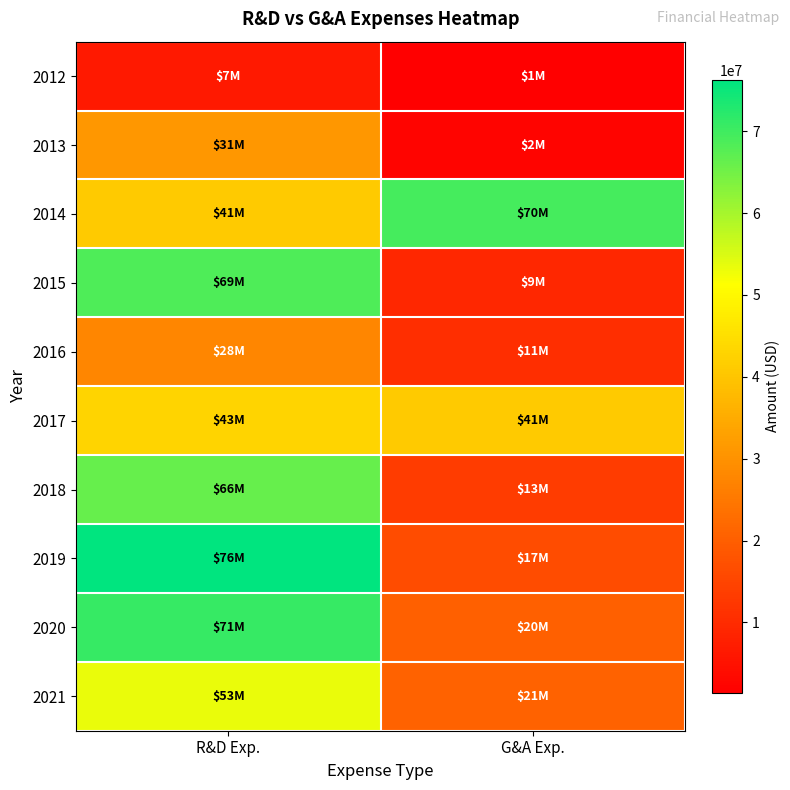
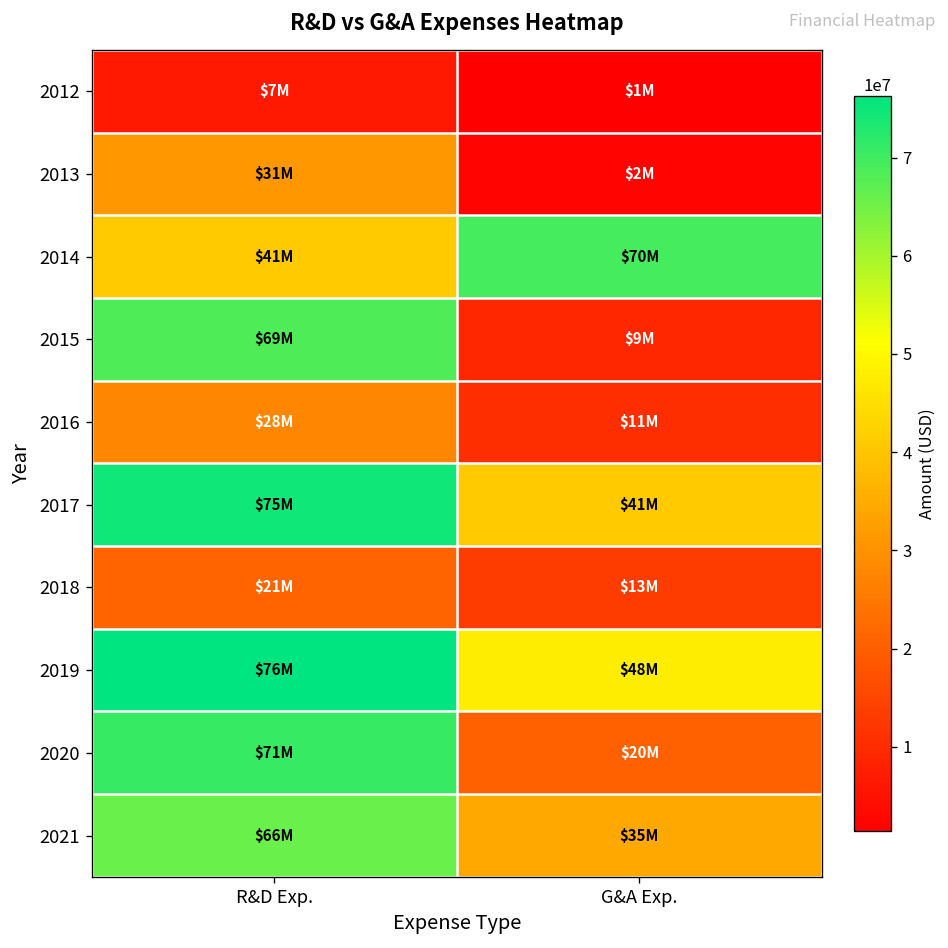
  {
    "2012": {
      "R&D Exp.": "$7M",
      "G&A Exp.": "$1M"
    },
    "2013": {
      "R&D Exp.": "$31M",
      "G&A Exp.": "$2M"
    },
    "2014": {
      "R&D Exp.": "$41M",
      "G&A Exp.": "$70M"
    },
    "2015": {
      "R&D Exp.": "$69M",
      "G&A Exp.": "$9M"
    },
    "2016": {
      "R&D Exp.": "$28M",
      "G&A Exp.": "$11M"
    },
    "2017": {
-     "R&D Exp.": "$43M",
+     "R&D Exp.": "$75M",
      "G&A Exp.": "$41M"
    },
    "2018": {
-     "R&D Exp.": "$66M",
+     "R&D Exp.": "$21M",
      "G&A Exp.": "$13M"
    },
    "2019": {
      "R&D Exp.": "$76M",
-     "G&A Exp.": "$17M"
+     "G&A Exp.": "$48M"
    },
    "2020": {
      "R&D Exp.": "$71M",
      "G&A Exp.": "$20M"
    },
    "2021": {
-     "R&D Exp.": "$53M",
-     "G&A Exp.": "$21M"
+     "R&D Exp.": "$66M",
+     "G&A Exp.": "$35M"
    }
  }
